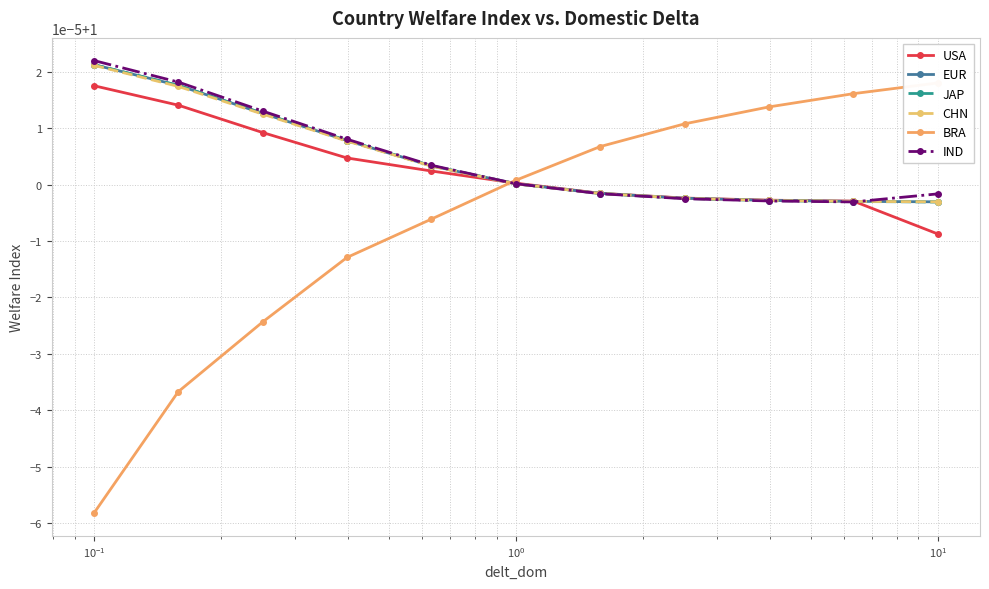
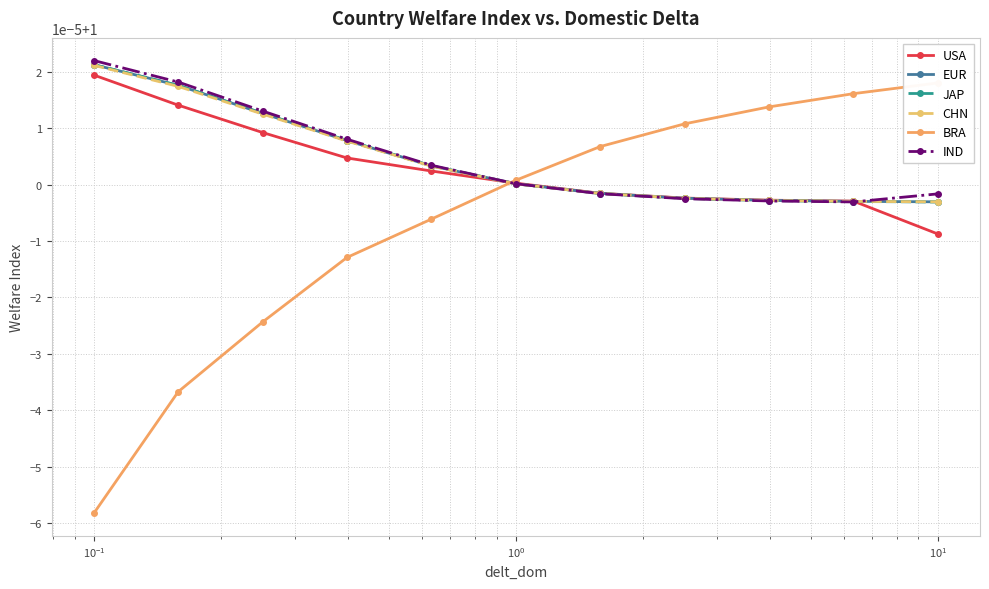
  {
    "USA": {
-     "10^-1": 1.000018,
+     "10^-1": 1.000019,
      "10^1": 0.999991
    },
    "IND": {
      "10^-1": 1.000022,
      "10^1": 0.999998
    }
  }
